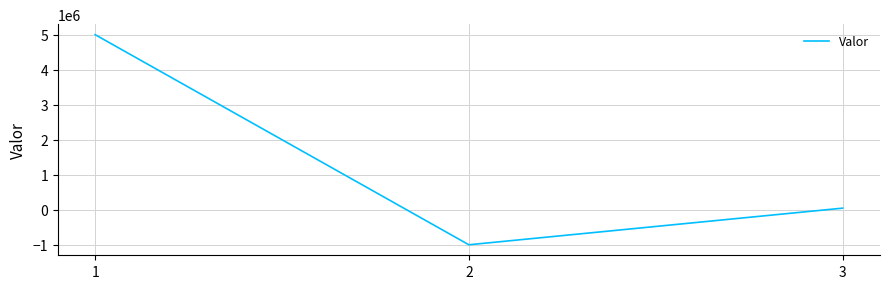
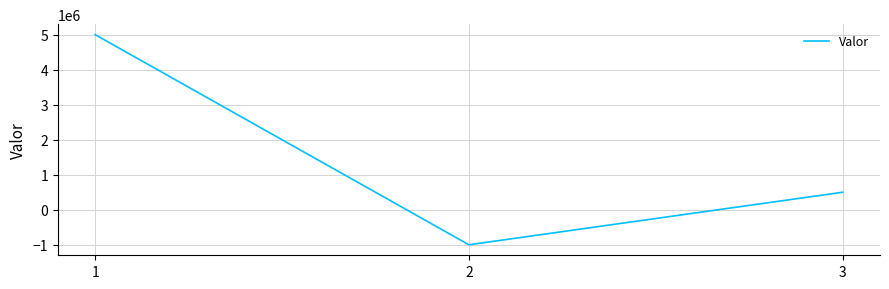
  {
    "1": 5000000,
    "2": -1000000,
-   "3": 0
+   "3": 500000
  }
